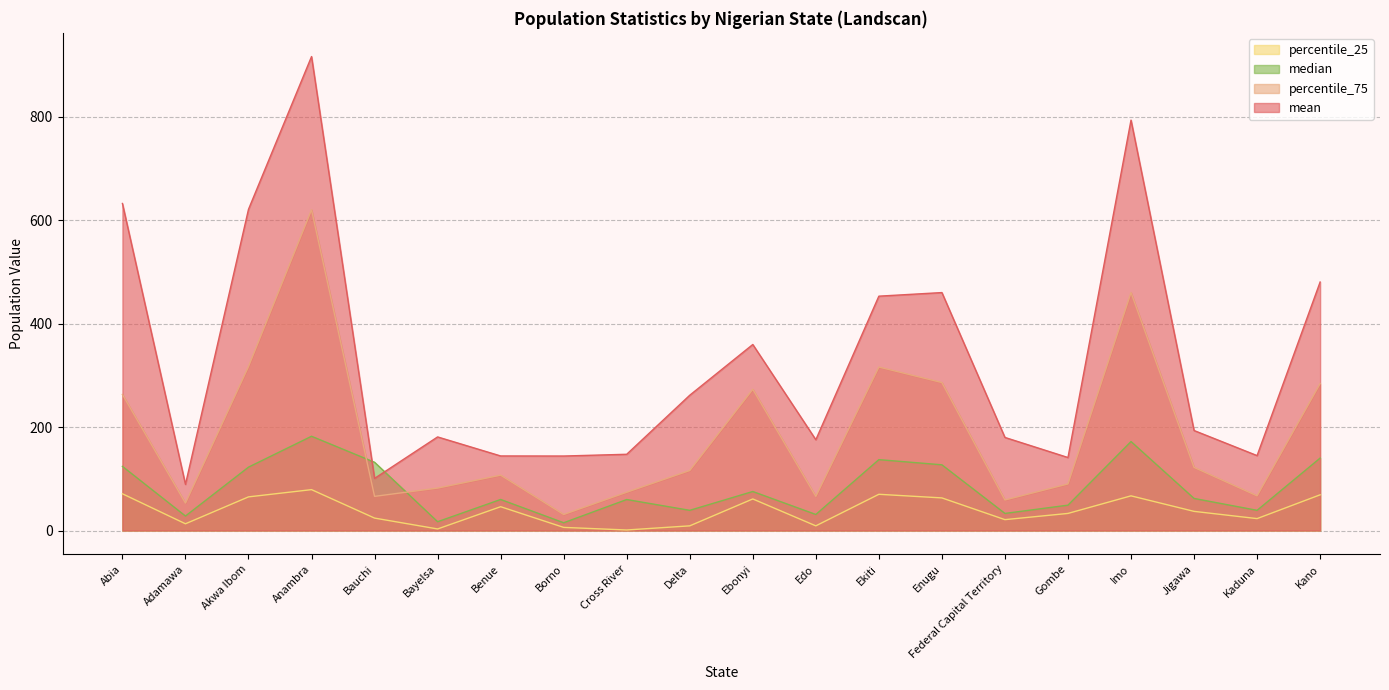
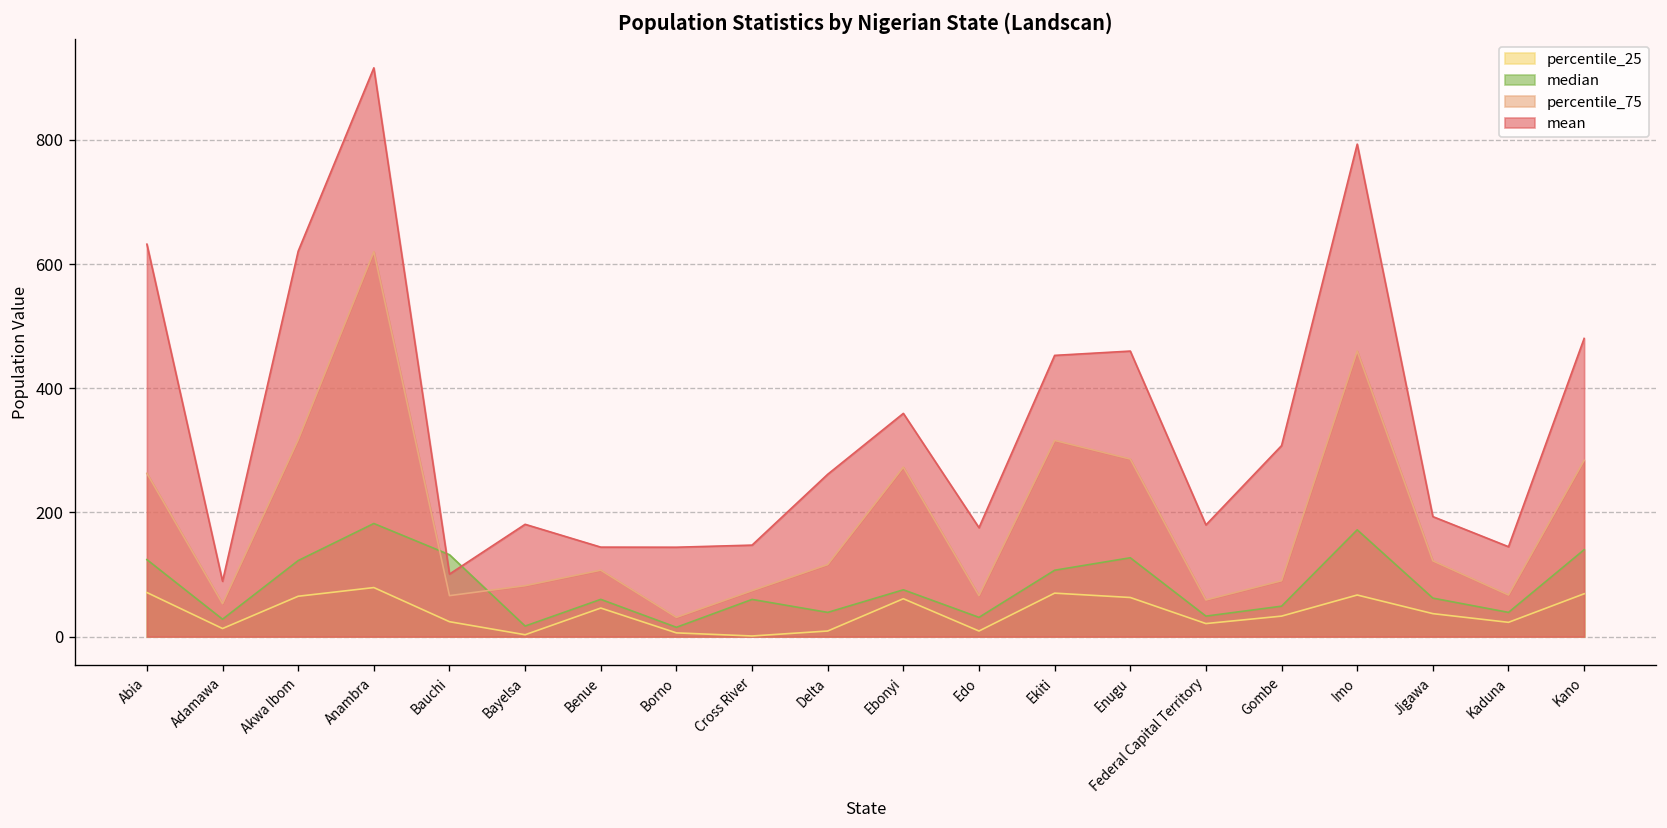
  {
    "median": {
      "Abia": 120,
      "Adamawa": 30,
      "Akwa Ibom": 120,
      "Anambra": 180,
      "Bauchi": 130,
      "Bayelsa": 20,
      "Benue": 60,
      "Borno": 20,
      "Cross River": 60,
      "Delta": 40,
      "Ebonyi": 80,
      "Edo": 30,
-     "Ekiti": 140,
+     "Ekiti": 110,
      "Enugu": 130,
      "Federal Capital Territory": 30,
      "Gombe": 50,
      "Imo": 170,
      "Jigawa": 60,
      "Kaduna": 40,
      "Kano": 140
    },
    "mean": {
      "Abia": 630,
      "Adamawa": 90,
      "Akwa Ibom": 620,
      "Anambra": 920,
      "Bauchi": 100,
      "Bayelsa": 180,
      "Benue": 140,
      "Borno": 140,
      "Cross River": 150,
      "Delta": 260,
      "Ebonyi": 360,
      "Edo": 180,
      "Ekiti": 450,
      "Enugu": 460,
      "Federal Capital Territory": 180,
-     "Gombe": 140,
+     "Gombe": 310,
      "Imo": 790,
      "Jigawa": 190,
      "Kaduna": 140,
      "Kano": 480
    }
  }
